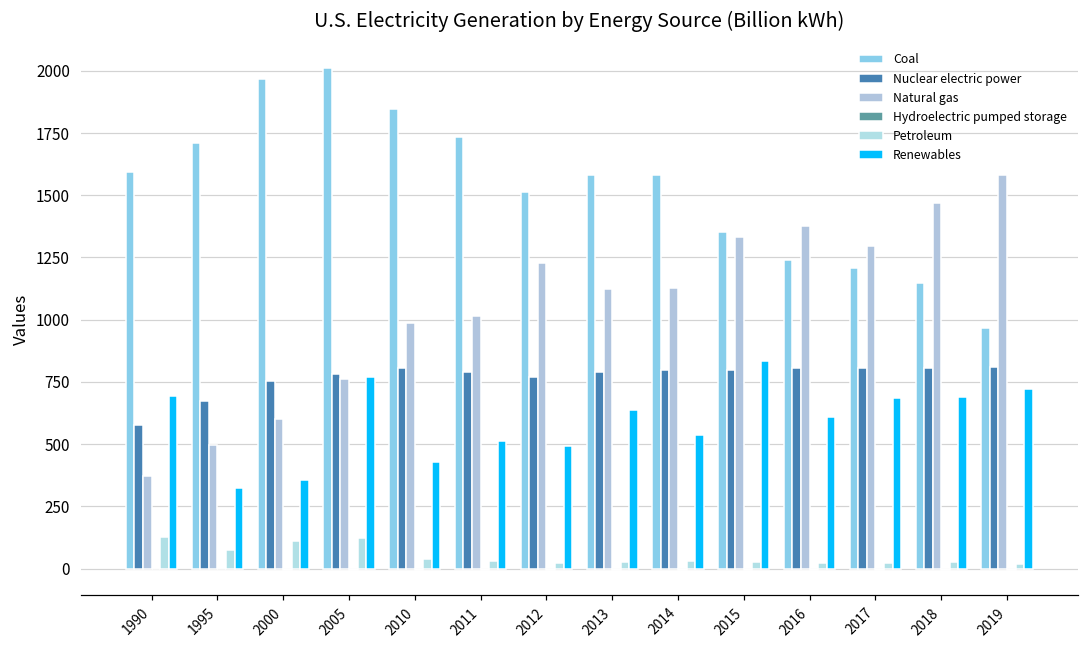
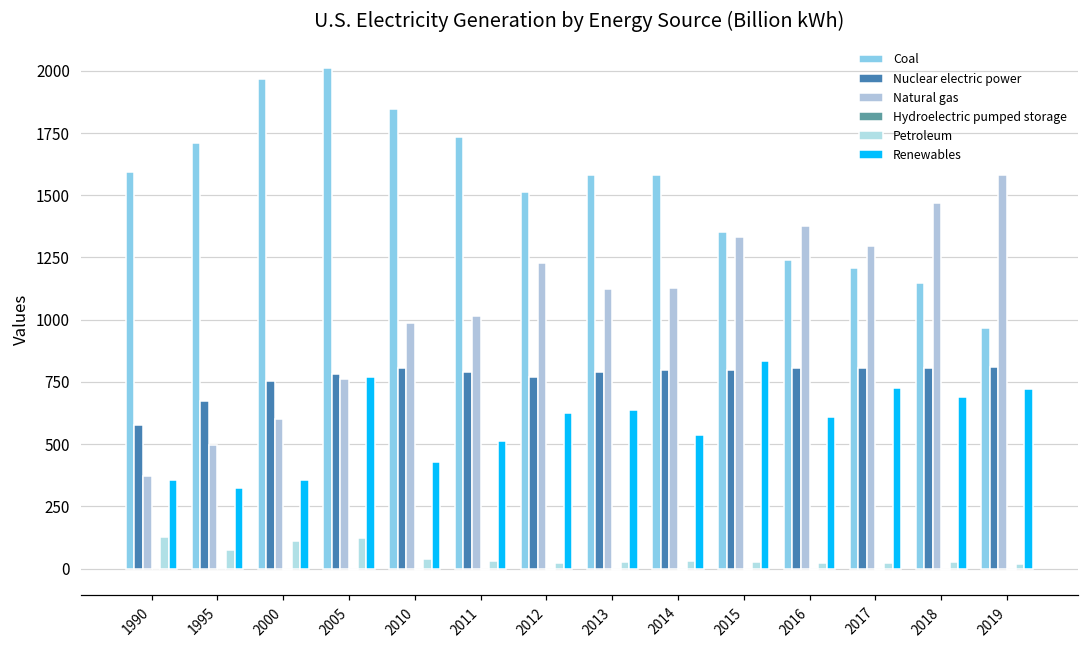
  {
    "Renewables": {
-     "1990": 700,
+     "1990": 360,
      "1995": 320,
      "2000": 360,
      "2005": 770,
      "2010": 430,
      "2011": 510,
-     "2012": 490,
+     "2012": 630,
      "2013": 640,
      "2014": 540,
      "2015": 830,
      "2016": 610,
-     "2017": 690,
+     "2017": 720,
      "2018": 690,
      "2019": 720
    }
  }
